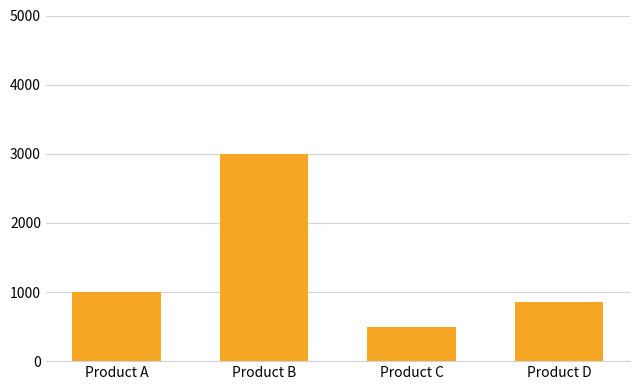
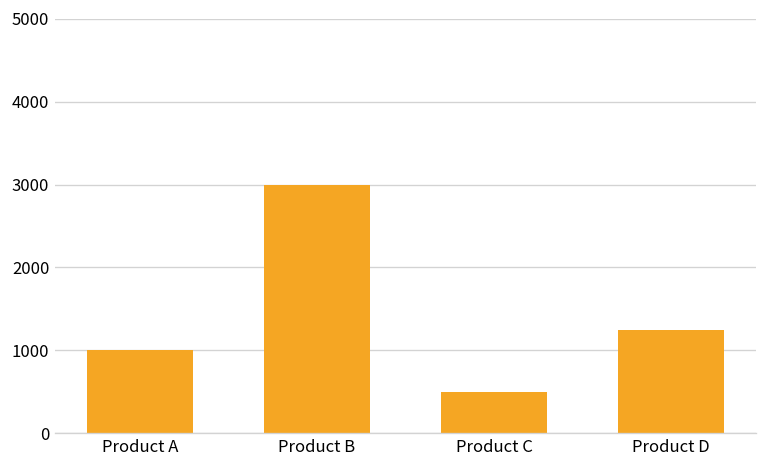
  {
    "Product A": 1000,
    "Product B": 3000,
    "Product C": 500,
-   "Product D": 900
+   "Product D": 1300
  }
